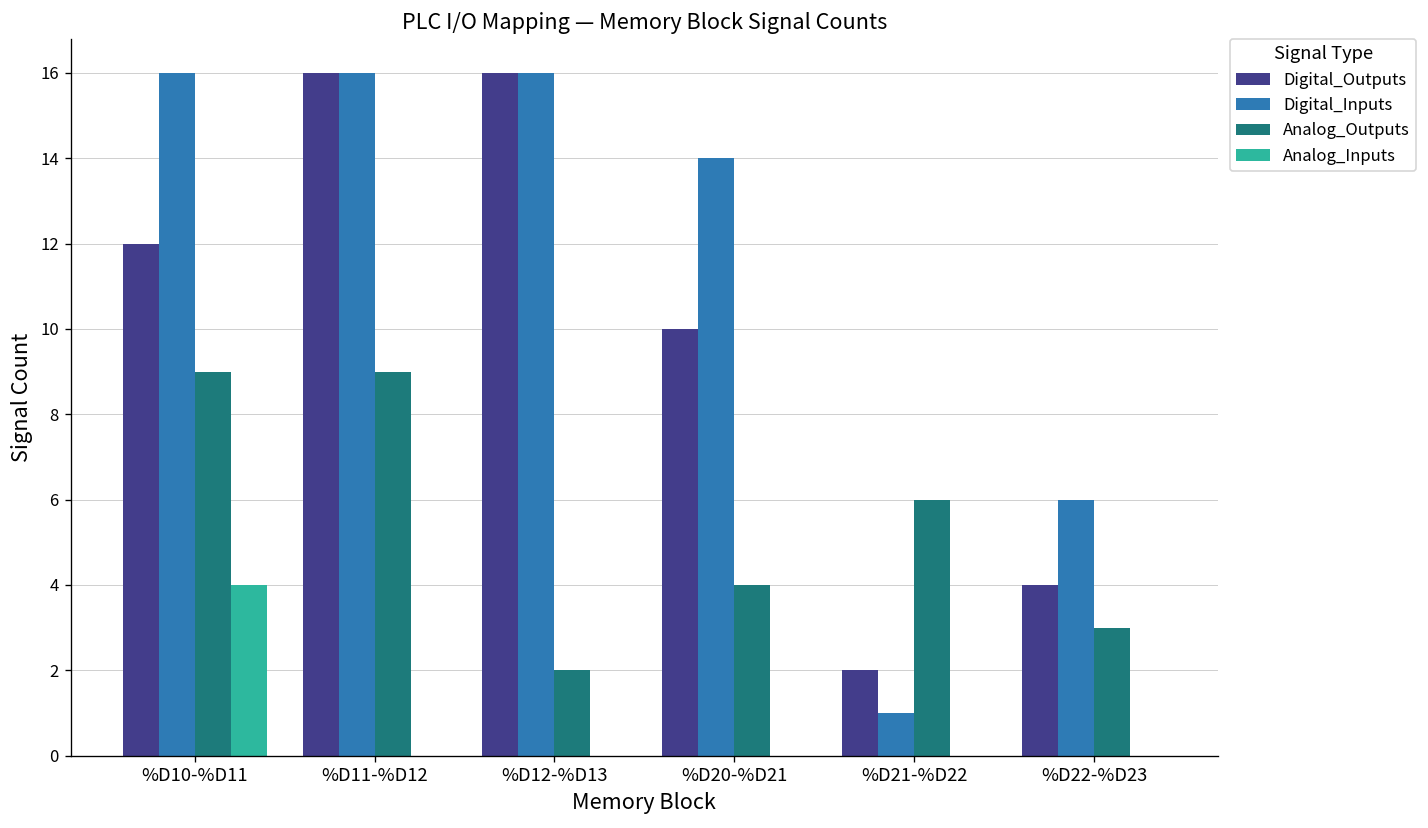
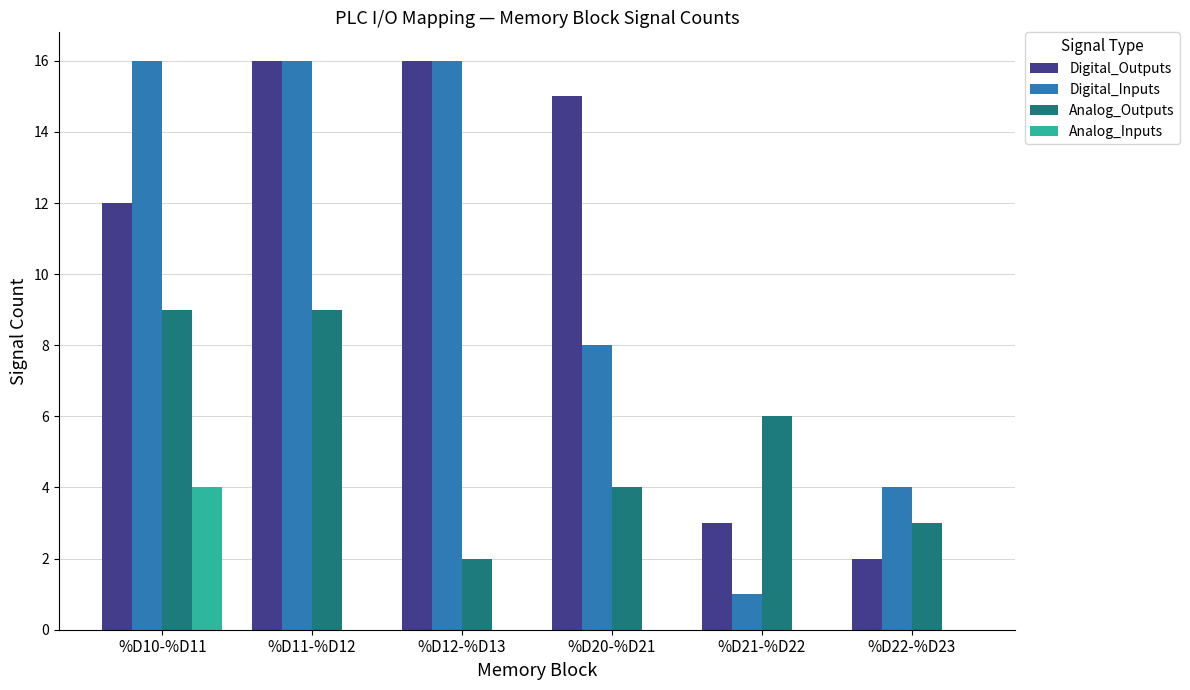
  {
    "Digital_Outputs": {
      "%D10-%D11": 12,
      "%D11-%D12": 16,
      "%D12-%D13": 16,
-     "%D20-%D21": 10,
-     "%D21-%D22": 2,
-     "%D22-%D23": 4
+     "%D20-%D21": 15,
+     "%D21-%D22": 3,
+     "%D22-%D23": 2
    },
    "Digital_Inputs": {
      "%D10-%D11": 16,
      "%D11-%D12": 16,
      "%D12-%D13": 16,
-     "%D20-%D21": 14,
+     "%D20-%D21": 8,
      "%D21-%D22": 1,
-     "%D22-%D23": 6
+     "%D22-%D23": 4
    },
    "Analog_Outputs": {
      "%D10-%D11": 9,
      "%D11-%D12": 9,
      "%D12-%D13": 2,
      "%D20-%D21": 4,
      "%D21-%D22": 6,
      "%D22-%D23": 3
    },
    "Analog_Inputs": {
      "%D10-%D11": 4,
      "%D11-%D12": 0,
      "%D12-%D13": 0,
      "%D20-%D21": 0,
      "%D21-%D22": 0,
      "%D22-%D23": 0
    }
  }
